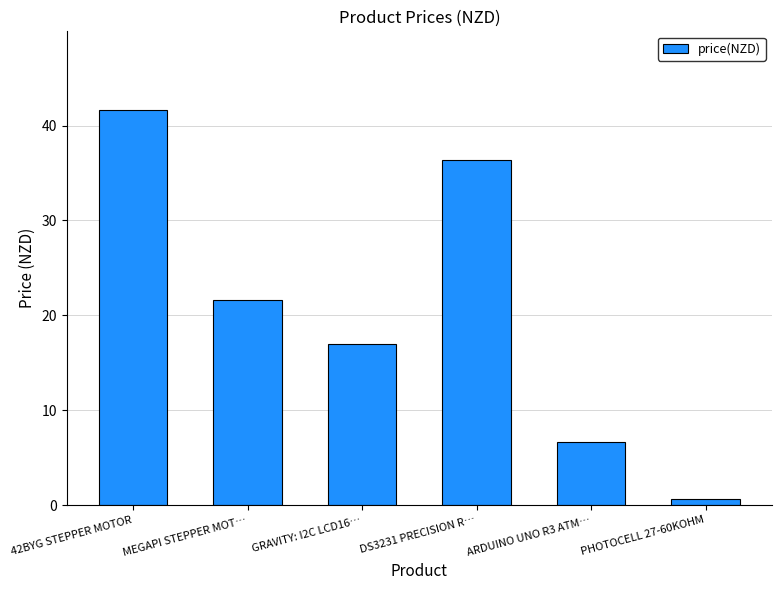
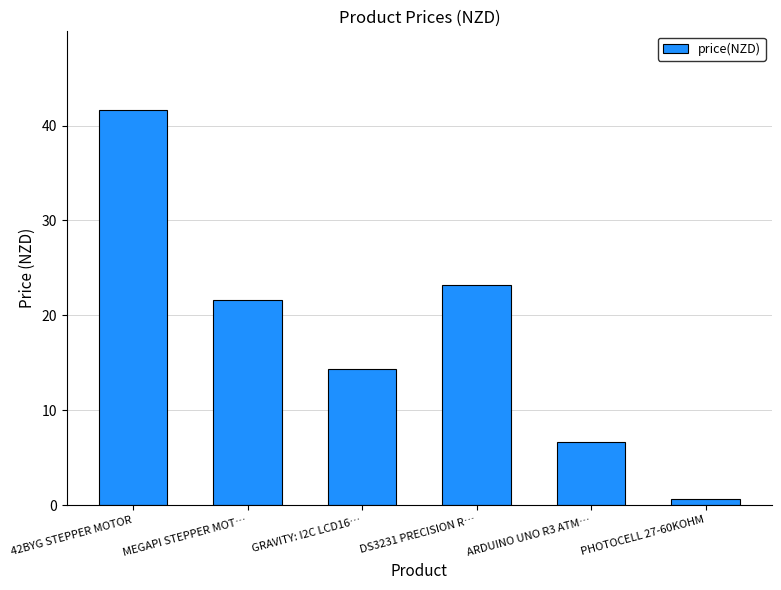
  {
    "42BYG STEPPER MOTOR": 42,
    "MEGAPI STEPPER MOT…": 22,
-   "GRAVITY: I2C LCD16…": 17,
-   "DS3231 PRECISION R…": 36,
+   "GRAVITY: I2C LCD16…": 14,
+   "DS3231 PRECISION R…": 23,
    "ARDUINO UNO R3 ATM…": 7,
    "PHOTOCELL 27-60KOHM": 1
  }
